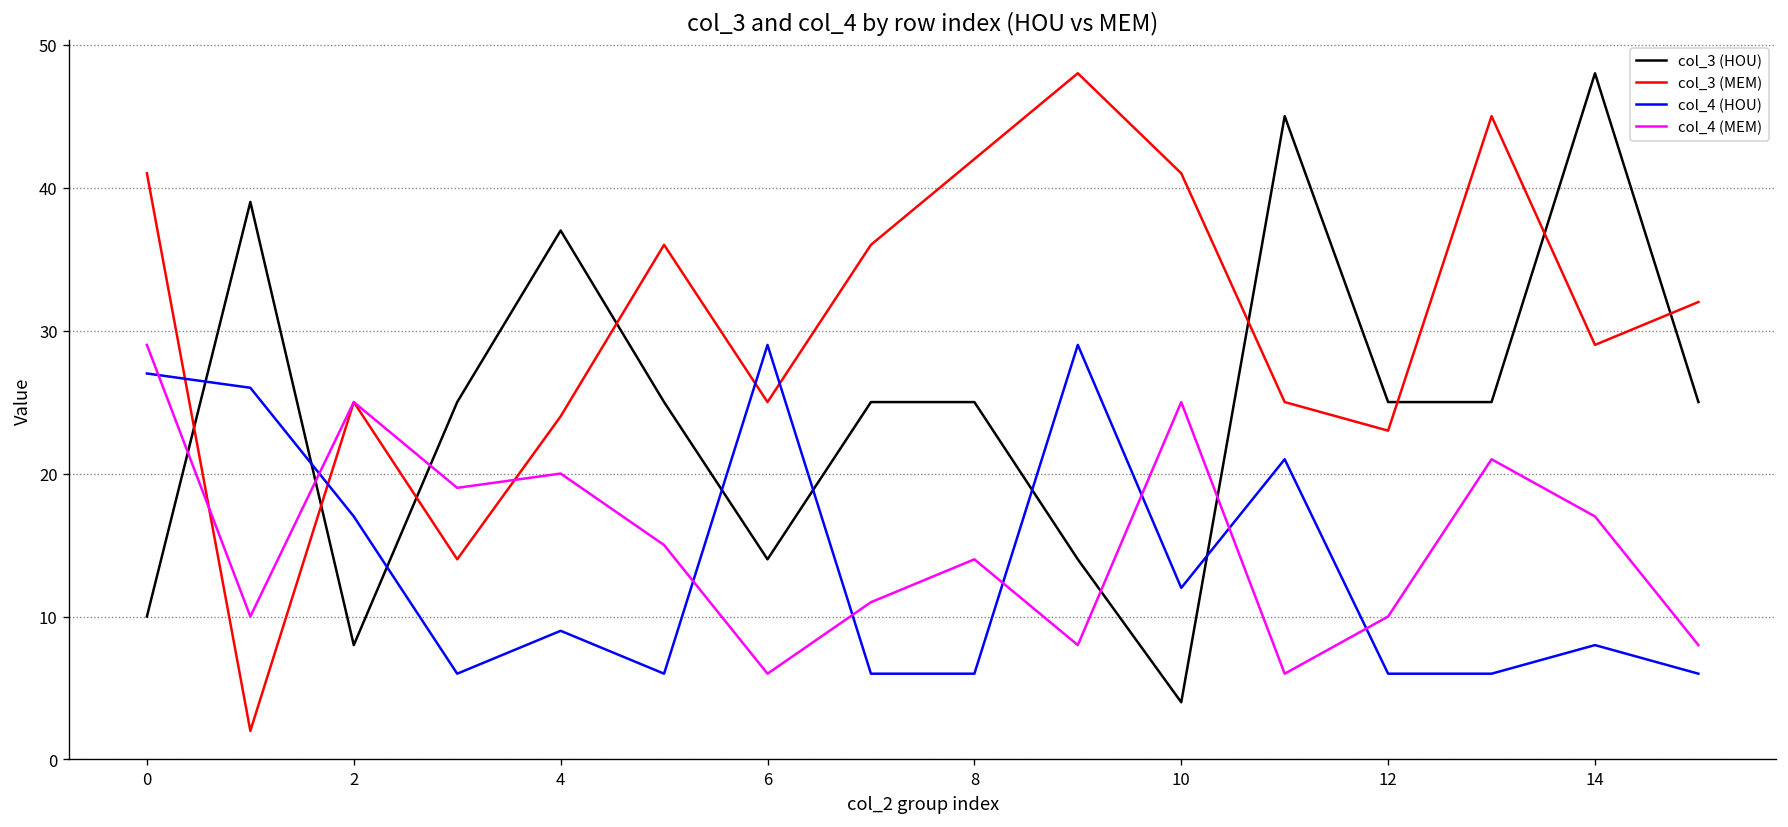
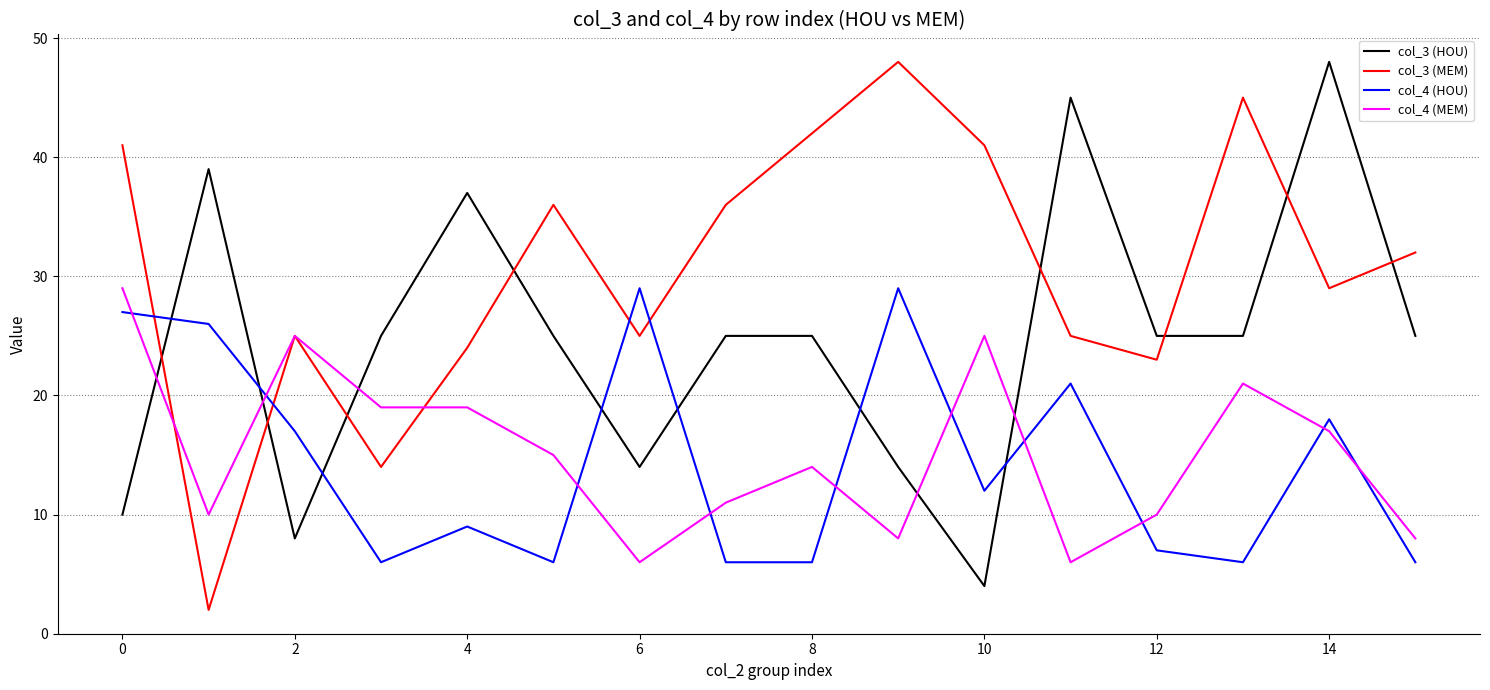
  {
    "col_3 (HOU)": {
      "0": 10,
      "2": 8,
      "4": 37,
      "6": 14,
      "8": 25,
      "10": 4,
      "12": 25,
      "14": 48
    },
    "col_3 (MEM)": {
      "0": 41,
      "4": 24,
      "6": 25,
      "8": 42,
      "10": 41,
      "12": 23,
      "14": 29
    },
    "col_4 (HOU)": {
      "0": 27,
      "2": 17,
      "4": 9,
      "6": 29,
      "8": 6,
      "10": 12,
-     "12": 6,
-     "14": 8
+     "12": 7,
+     "14": 18
    },
    "col_4 (MEM)": {
      "0": 29,
-     "4": 20,
+     "4": 19,
      "6": 6,
      "8": 14,
      "10": 25,
      "12": 10,
      "14": 17
    }
  }
